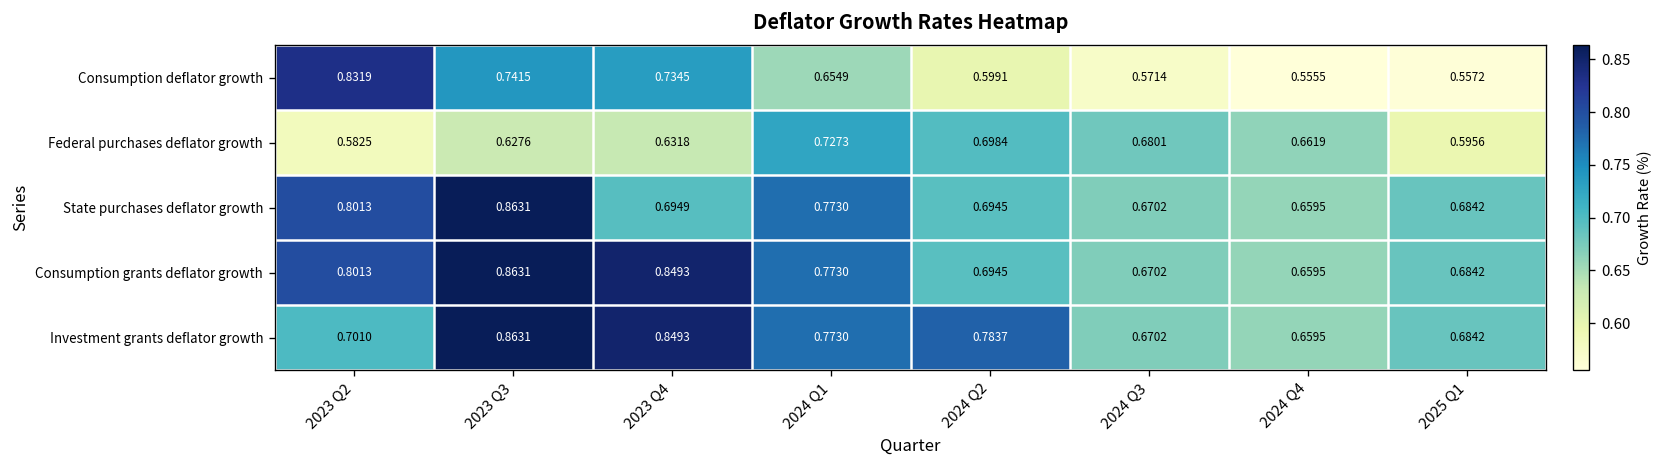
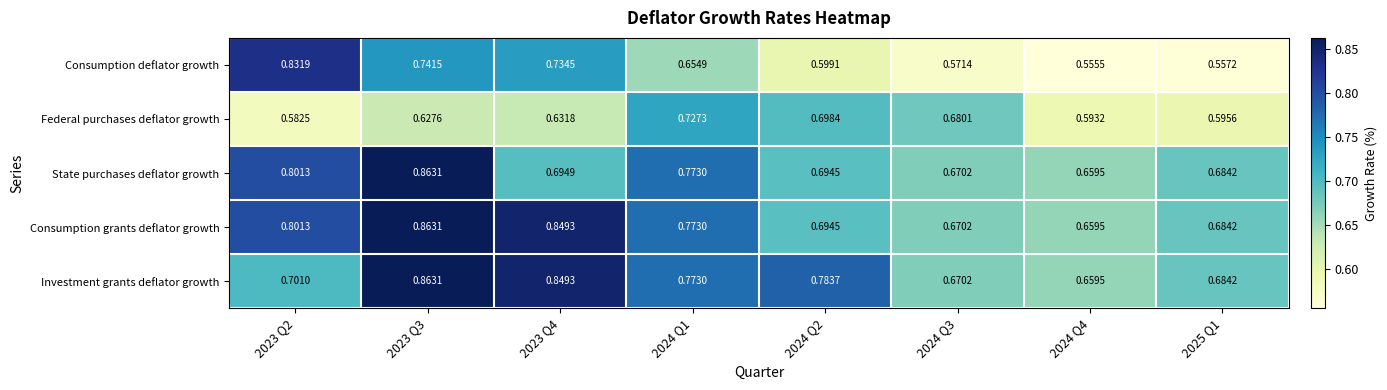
  {
    "Consumption deflator growth": {
      "2023 Q2": 0.8319,
      "2023 Q3": 0.7415,
      "2023 Q4": 0.7345,
      "2024 Q1": 0.6549,
      "2024 Q2": 0.5991,
      "2024 Q3": 0.5714,
      "2024 Q4": 0.5555,
      "2025 Q1": 0.5572
    },
    "Federal purchases deflator growth": {
      "2023 Q2": 0.5825,
      "2023 Q3": 0.6276,
      "2023 Q4": 0.6318,
      "2024 Q1": 0.7273,
      "2024 Q2": 0.6984,
      "2024 Q3": 0.6801,
-     "2024 Q4": 0.6619,
+     "2024 Q4": 0.5932,
      "2025 Q1": 0.5956
    },
    "State purchases deflator growth": {
      "2023 Q2": 0.8013,
      "2023 Q3": 0.8631,
      "2023 Q4": 0.6949,
      "2024 Q1": 0.7730,
      "2024 Q2": 0.6945,
      "2024 Q3": 0.6702,
      "2024 Q4": 0.6595,
      "2025 Q1": 0.6842
    },
    "Consumption grants deflator growth": {
      "2023 Q2": 0.8013,
      "2023 Q3": 0.8631,
      "2023 Q4": 0.8493,
      "2024 Q1": 0.7730,
      "2024 Q2": 0.6945,
      "2024 Q3": 0.6702,
      "2024 Q4": 0.6595,
      "2025 Q1": 0.6842
    },
    "Investment grants deflator growth": {
      "2023 Q2": 0.7010,
      "2023 Q3": 0.8631,
      "2023 Q4": 0.8493,
      "2024 Q1": 0.7730,
      "2024 Q2": 0.7837,
      "2024 Q3": 0.6702,
      "2024 Q4": 0.6595,
      "2025 Q1": 0.6842
    }
  }
